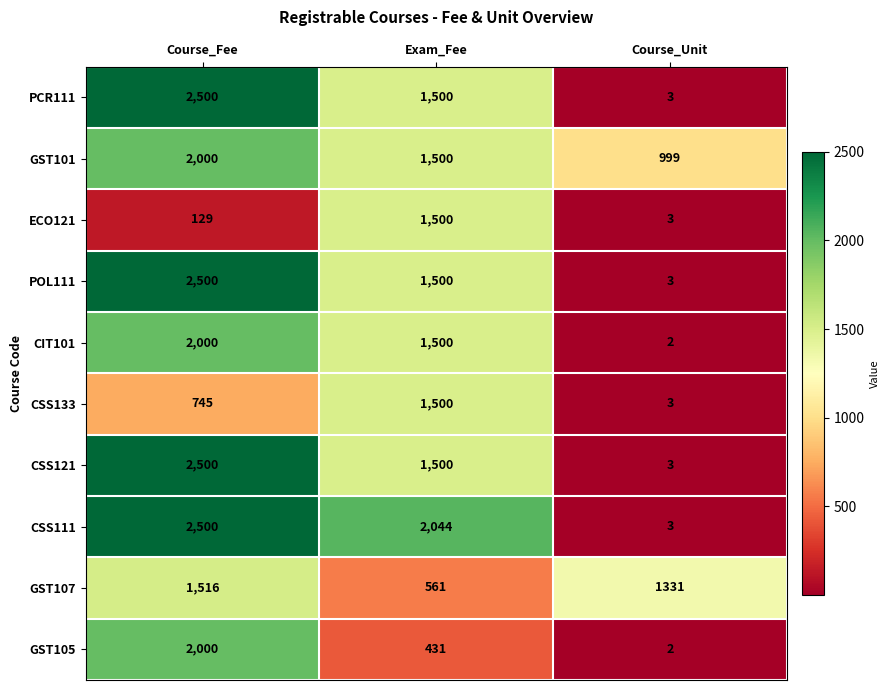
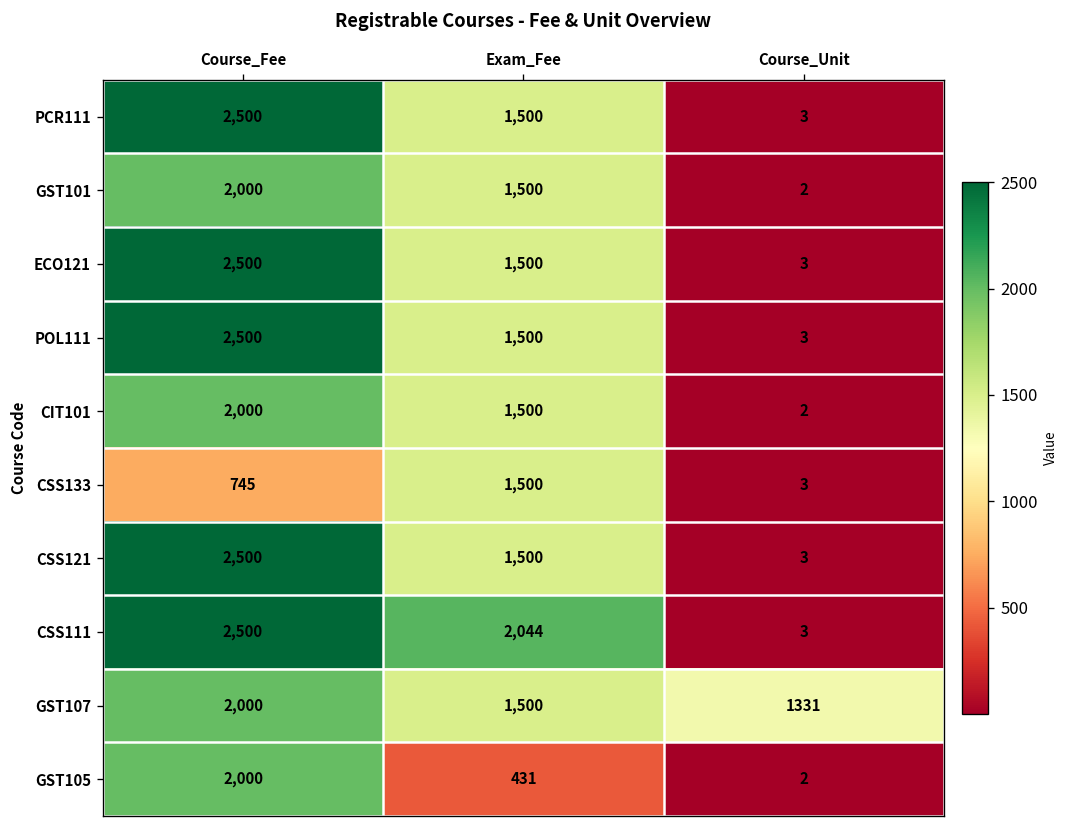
  {
    "PCR111": {
      "Course_Fee": "2,500",
      "Exam_Fee": "1,500",
      "Course_Unit": "3"
    },
    "GST101": {
      "Course_Fee": "2,000",
      "Exam_Fee": "1,500",
-     "Course_Unit": "999"
+     "Course_Unit": "2"
    },
    "ECO121": {
-     "Course_Fee": "129",
+     "Course_Fee": "2,500",
      "Exam_Fee": "1,500",
      "Course_Unit": "3"
    },
    "POL111": {
      "Course_Fee": "2,500",
      "Exam_Fee": "1,500",
      "Course_Unit": "3"
    },
    "CIT101": {
      "Course_Fee": "2,000",
      "Exam_Fee": "1,500",
      "Course_Unit": "2"
    },
    "CSS133": {
      "Course_Fee": "745",
      "Exam_Fee": "1,500",
      "Course_Unit": "3"
    },
    "CSS121": {
      "Course_Fee": "2,500",
      "Exam_Fee": "1,500",
      "Course_Unit": "3"
    },
    "CSS111": {
      "Course_Fee": "2,500",
      "Exam_Fee": "2,044",
      "Course_Unit": "3"
    },
    "GST107": {
-     "Course_Fee": "1,516",
-     "Exam_Fee": "561",
+     "Course_Fee": "2,000",
+     "Exam_Fee": "1,500",
      "Course_Unit": "1331"
    },
    "GST105": {
      "Course_Fee": "2,000",
      "Exam_Fee": "431",
      "Course_Unit": "2"
    }
  }
